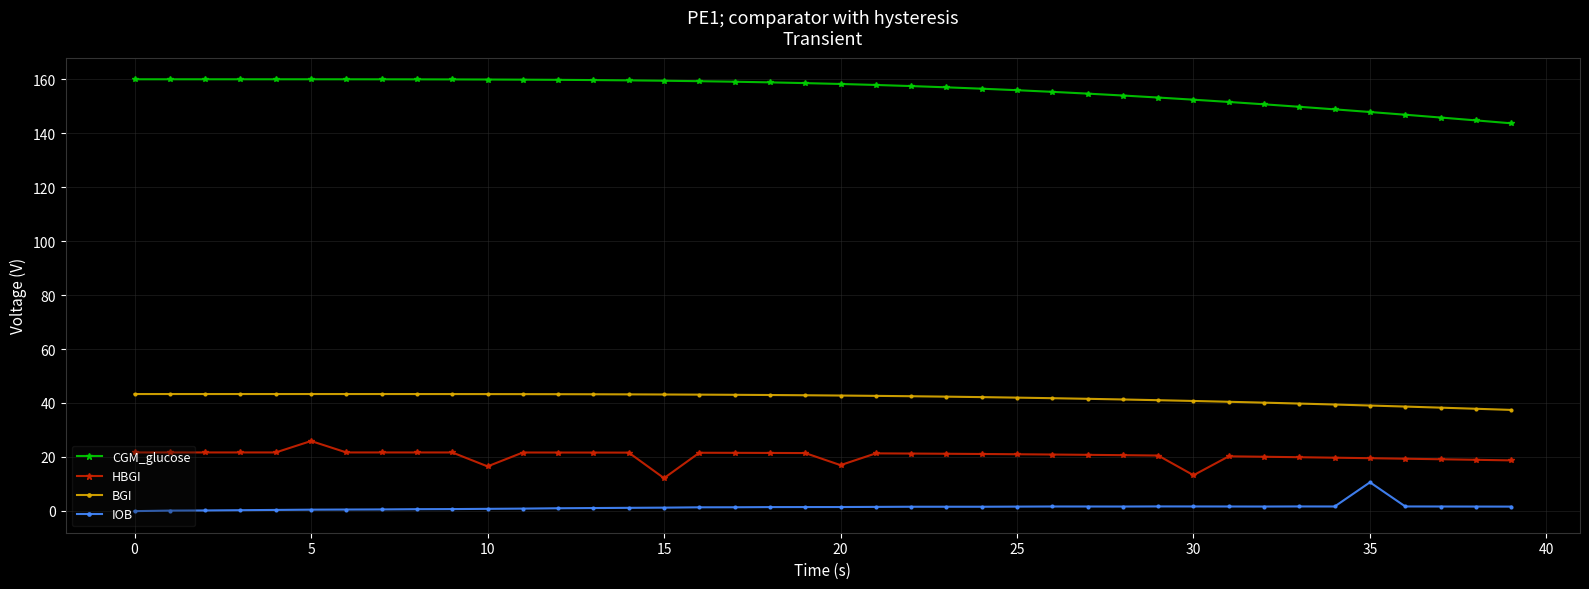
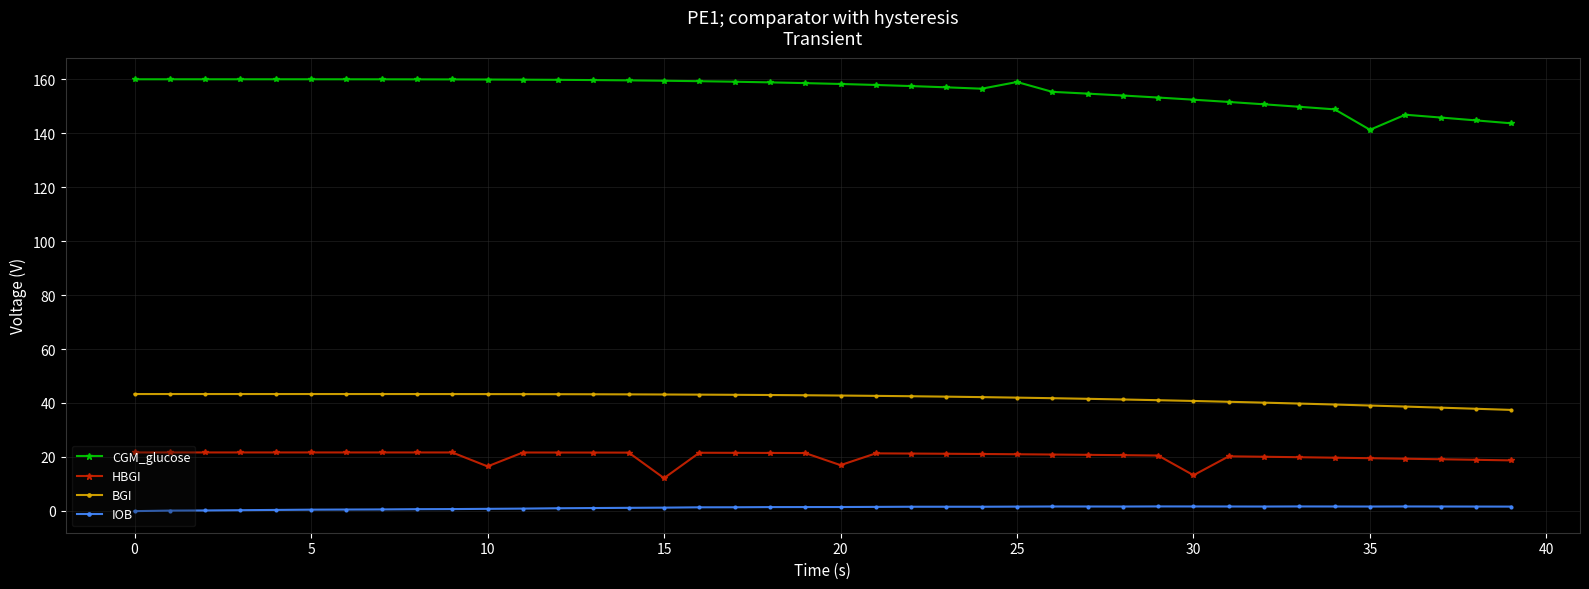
  {
    "CGM_glucose": {
      "0": 160,
      "5": 160,
      "10": 160,
      "15": 159,
      "20": 158,
-     "25": 156,
+     "25": 159,
      "30": 152,
-     "35": 148
+     "35": 141
    },
    "HBGI": {
-     "5": 26,
+     "5": 22,
      "10": 16,
      "15": 12,
      "20": 17,
      "25": 21,
      "30": 13,
      "35": 20
    },
    "BGI": {
      "0": 43,
      "5": 43,
      "10": 43,
      "15": 43,
      "20": 43,
      "25": 42,
      "30": 41,
      "35": 39
    },
    "IOB": {
      "5": 0,
      "10": 1,
      "15": 1,
      "20": 1,
      "25": 2,
      "30": 2,
-     "35": 11
+     "35": 2
    }
  }
